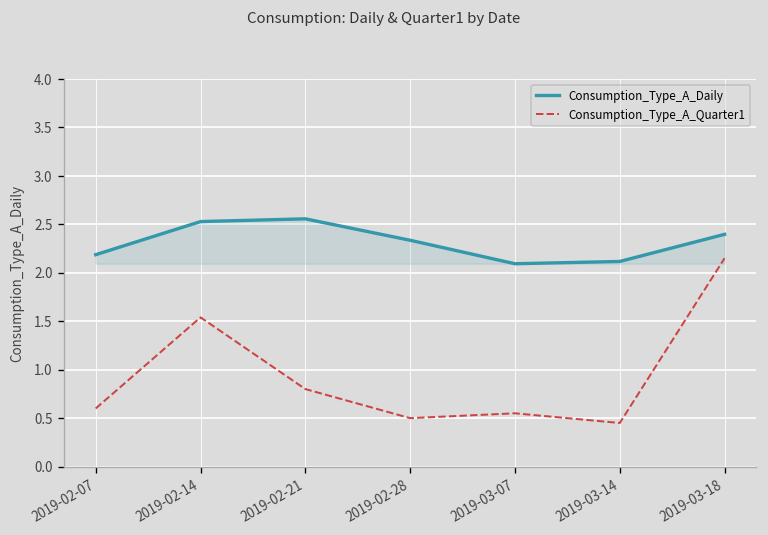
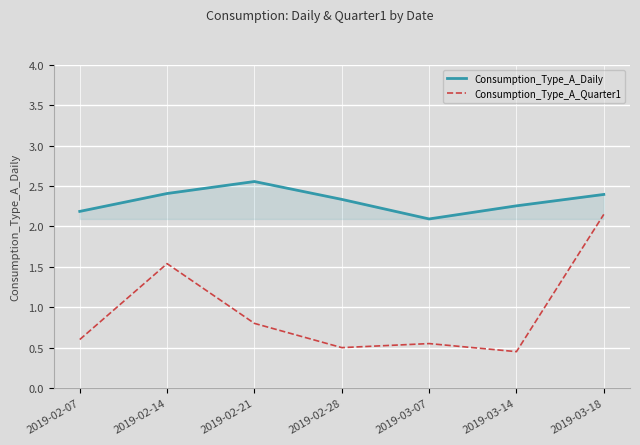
  {
    "Consumption_Type_A_Daily": {
      "2019-02-07": 2.2,
-     "2019-02-14": 2.5,
+     "2019-02-14": 2.4,
      "2019-02-21": 2.6,
      "2019-02-28": 2.3,
      "2019-03-07": 2.1,
-     "2019-03-14": 2.1,
+     "2019-03-14": 2.3,
      "2019-03-18": 2.4
    },
    "Consumption_Type_A_Quarter1": {
      "2019-02-07": 0.6,
      "2019-02-14": 1.5,
      "2019-02-21": 0.8,
      "2019-02-28": 0.5,
      "2019-03-07": 0.6,
      "2019-03-14": 0.5,
      "2019-03-18": 2.2
    }
  }
